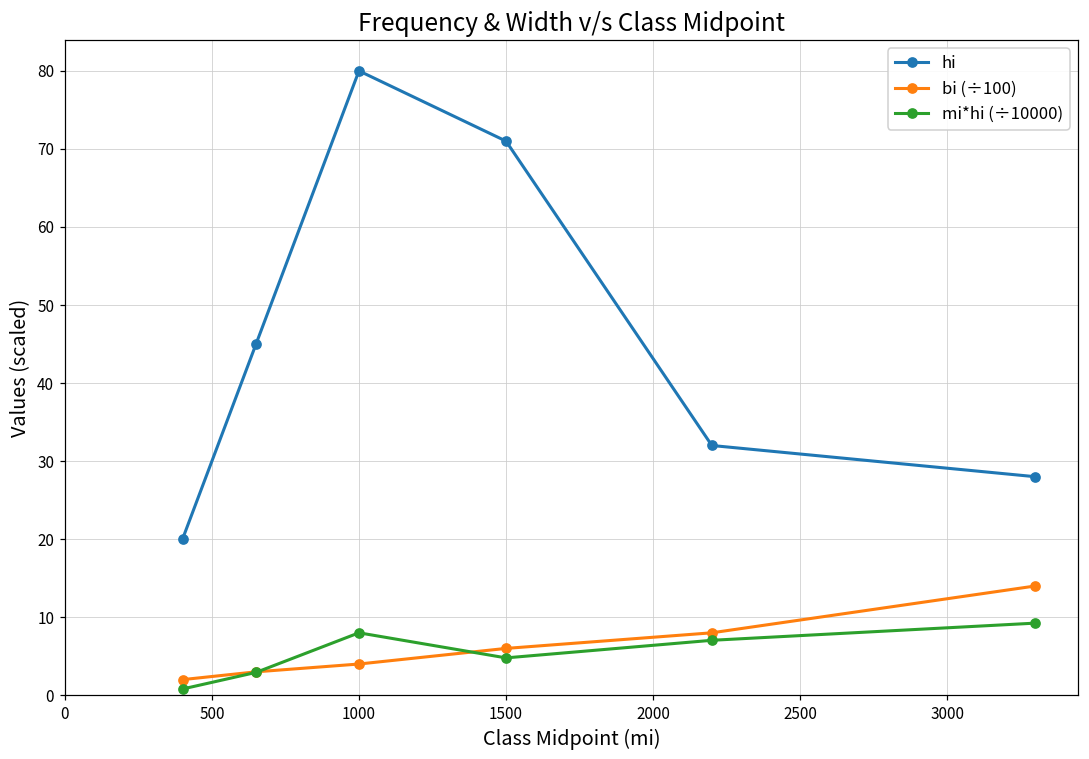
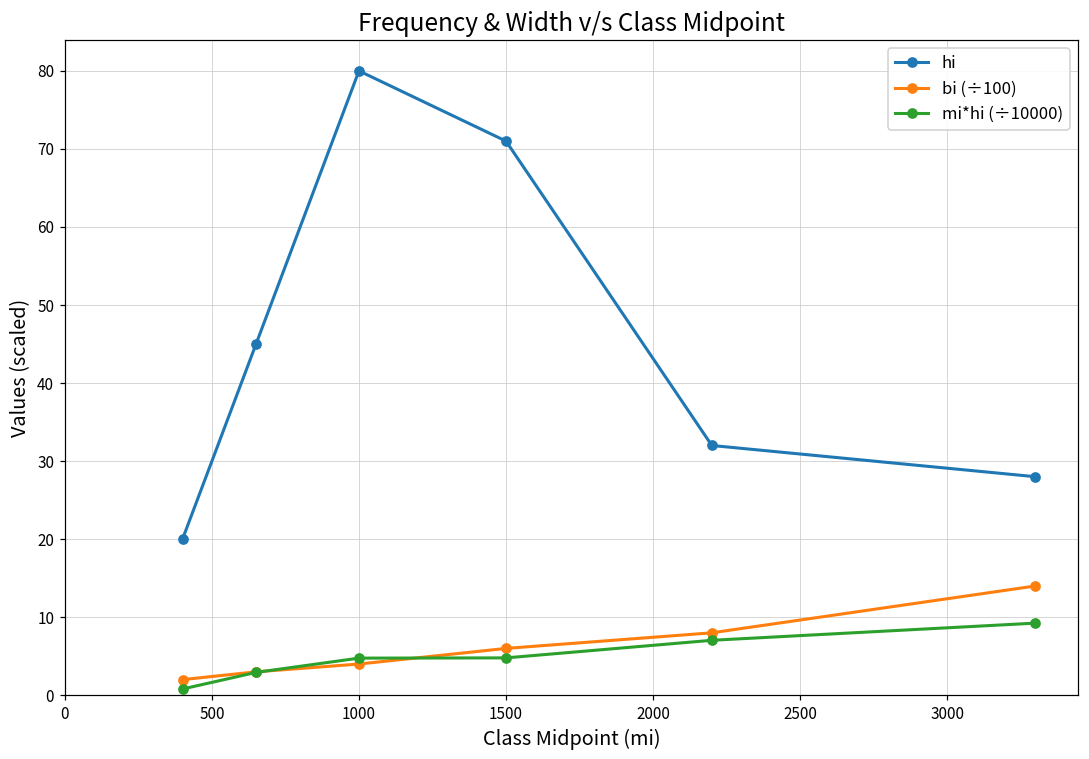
  {
    "hi": {
      "1000": 80,
      "1500": 71
    },
    "bi (÷100)": {
      "1000": 4,
      "1500": 6
    },
    "mi*hi (÷10000)": {
-     "1000": 8,
+     "1000": 5,
      "1500": 5
    }
  }
